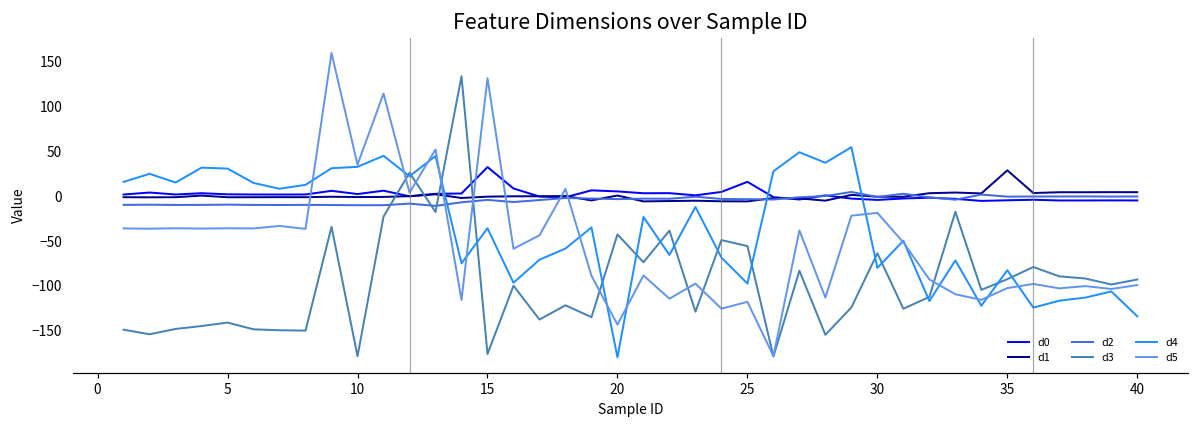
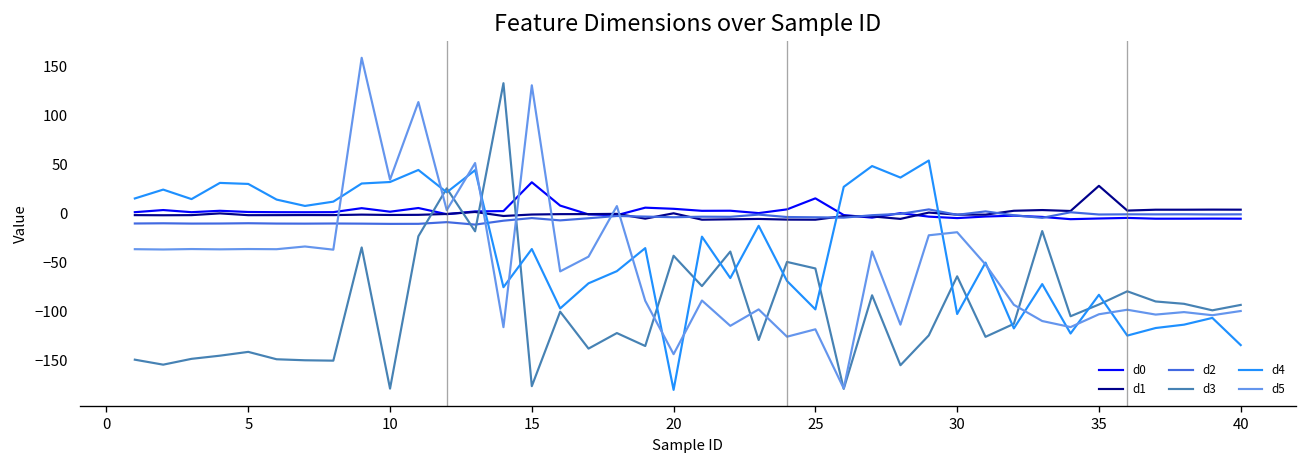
  {
    "d0": {
      "5": 0,
      "10": 0,
      "15": 30,
      "20": 10,
      "25": 20,
      "30": 0,
      "35": 0,
      "40": 0
    },
    "d1": {
      "5": 0,
      "10": 0,
      "15": 0,
      "20": 0,
      "35": 30,
      "40": 0
    },
    "d4": {
      "5": 30,
      "15": -40,
      "20": -180,
      "25": -100,
-     "30": -80,
+     "30": -100,
      "35": -80,
      "40": -130
    }
  }
